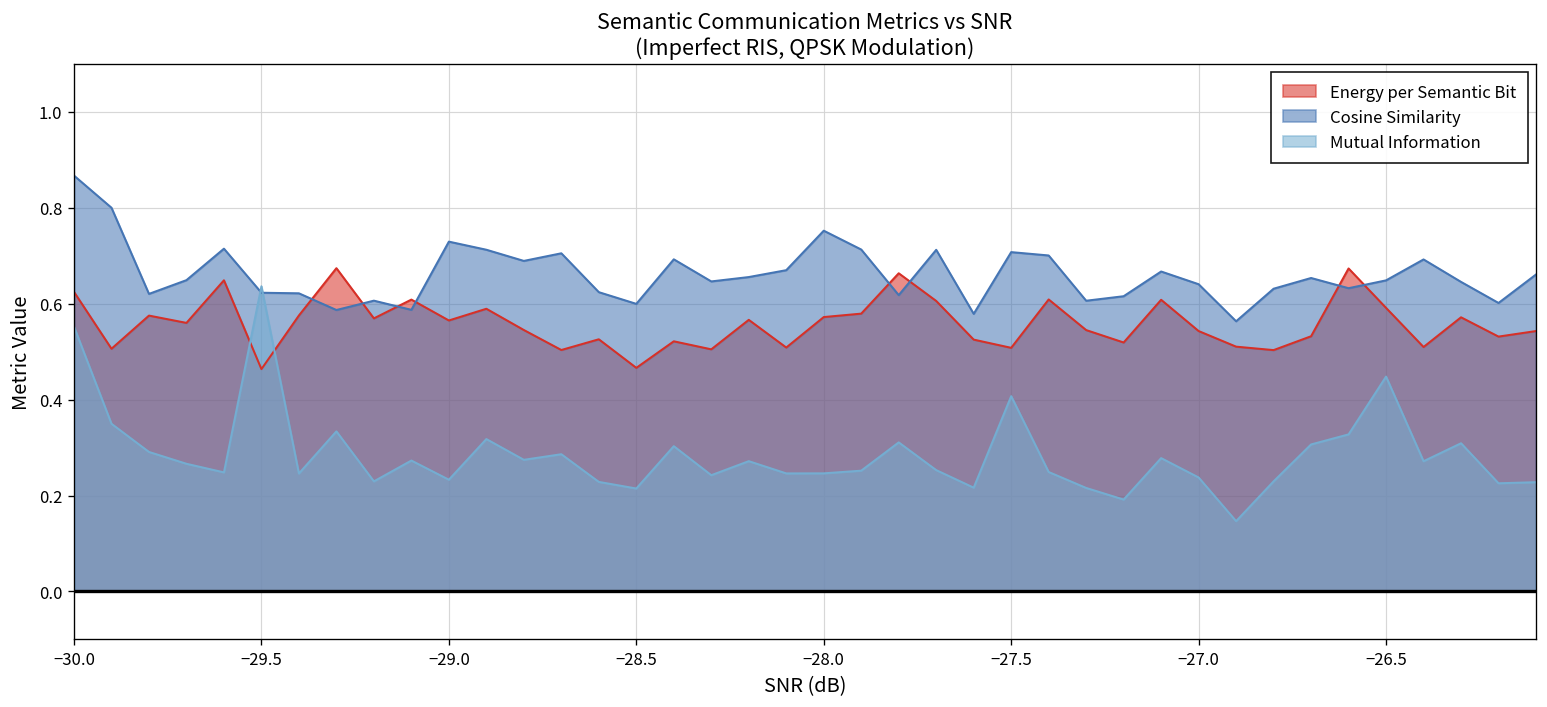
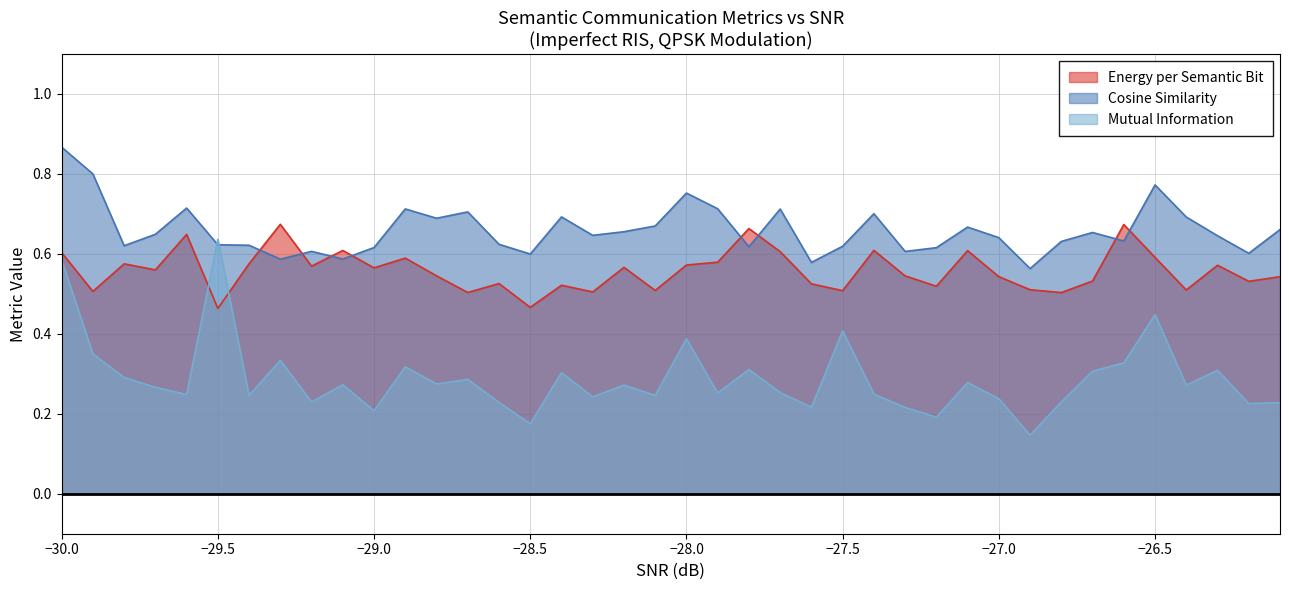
  {
    "Energy per Semantic Bit": {
-     "−30.0": 0.62,
+     "−30.0": 0.60,
      "−29.5": 0.46,
      "−29.0": 0.56,
      "−28.5": 0.47,
      "−28.0": 0.57,
      "−27.5": 0.51,
      "−27.0": 0.54,
      "−26.5": 0.59
    },
    "Cosine Similarity": {
      "−30.0": 0.87,
      "−29.5": 0.62,
-     "−29.0": 0.73,
+     "−29.0": 0.62,
      "−28.5": 0.60,
      "−28.0": 0.75,
-     "−27.5": 0.71,
+     "−27.5": 0.62,
      "−27.0": 0.64,
-     "−26.5": 0.65
+     "−26.5": 0.77
    },
    "Mutual Information": {
-     "−30.0": 0.55,
+     "−30.0": 0.58,
      "−29.5": 0.64,
-     "−29.0": 0.23,
-     "−28.5": 0.21,
-     "−28.0": 0.25,
+     "−29.0": 0.21,
+     "−28.5": 0.18,
+     "−28.0": 0.39,
      "−27.5": 0.41,
      "−27.0": 0.24,
      "−26.5": 0.45
    }
  }
